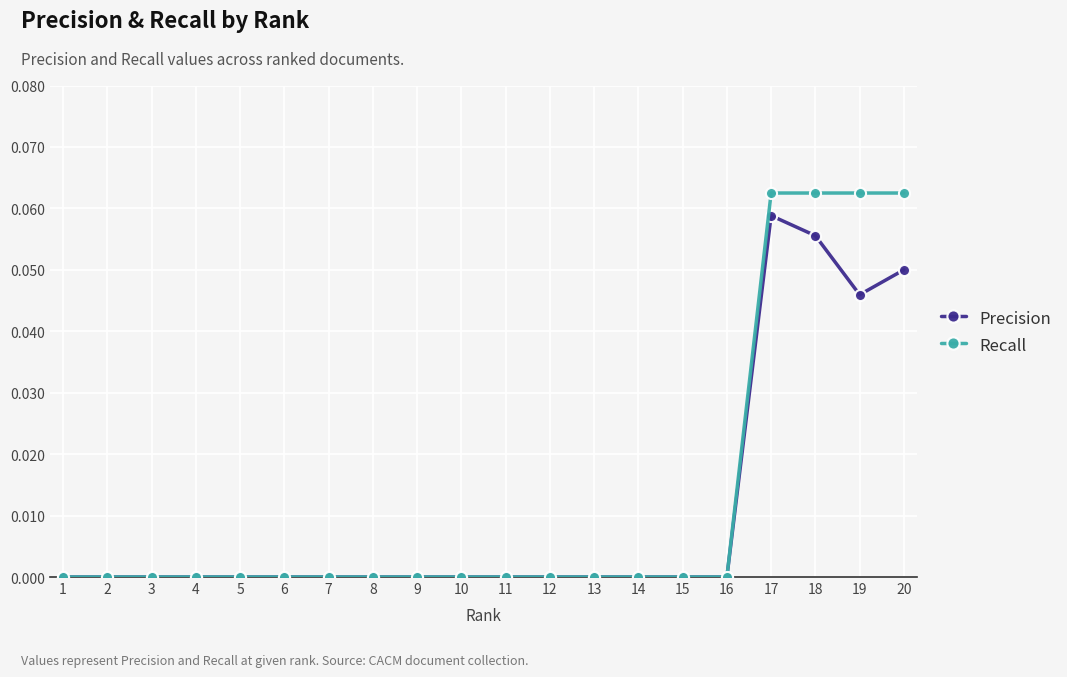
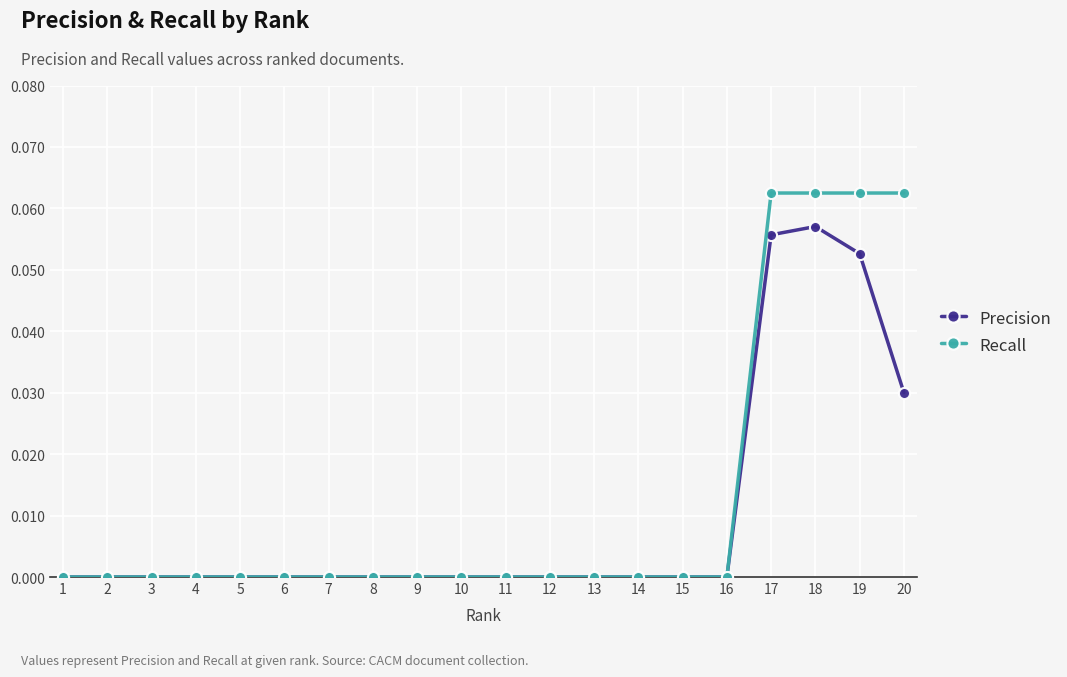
  {
    "Precision": {
-     "17": 0.059,
-     "18": 0.056,
-     "19": 0.046,
-     "20": 0.05
+     "17": 0.056,
+     "18": 0.057,
+     "19": 0.053,
+     "20": 0.03
    },
    "Recall": {
      "17": 0.063,
      "18": 0.063,
      "19": 0.063,
      "20": 0.063
    }
  }
